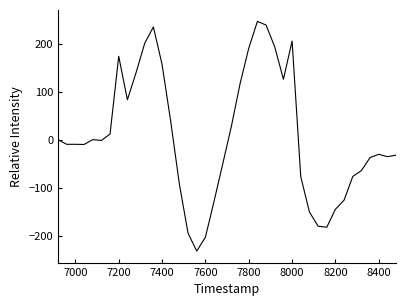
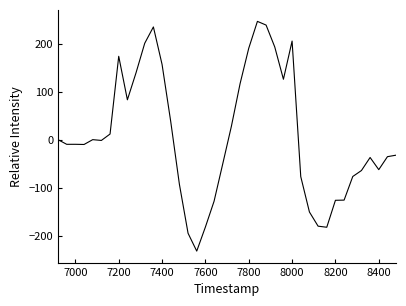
  {
    "7000": -10,
    "7200": 170,
    "7400": 160,
-   "7600": -200,
+   "7600": -180,
    "7800": 190,
    "8000": 210,
-   "8200": -140,
-   "8400": -30
+   "8200": -130,
+   "8400": -60
  }
